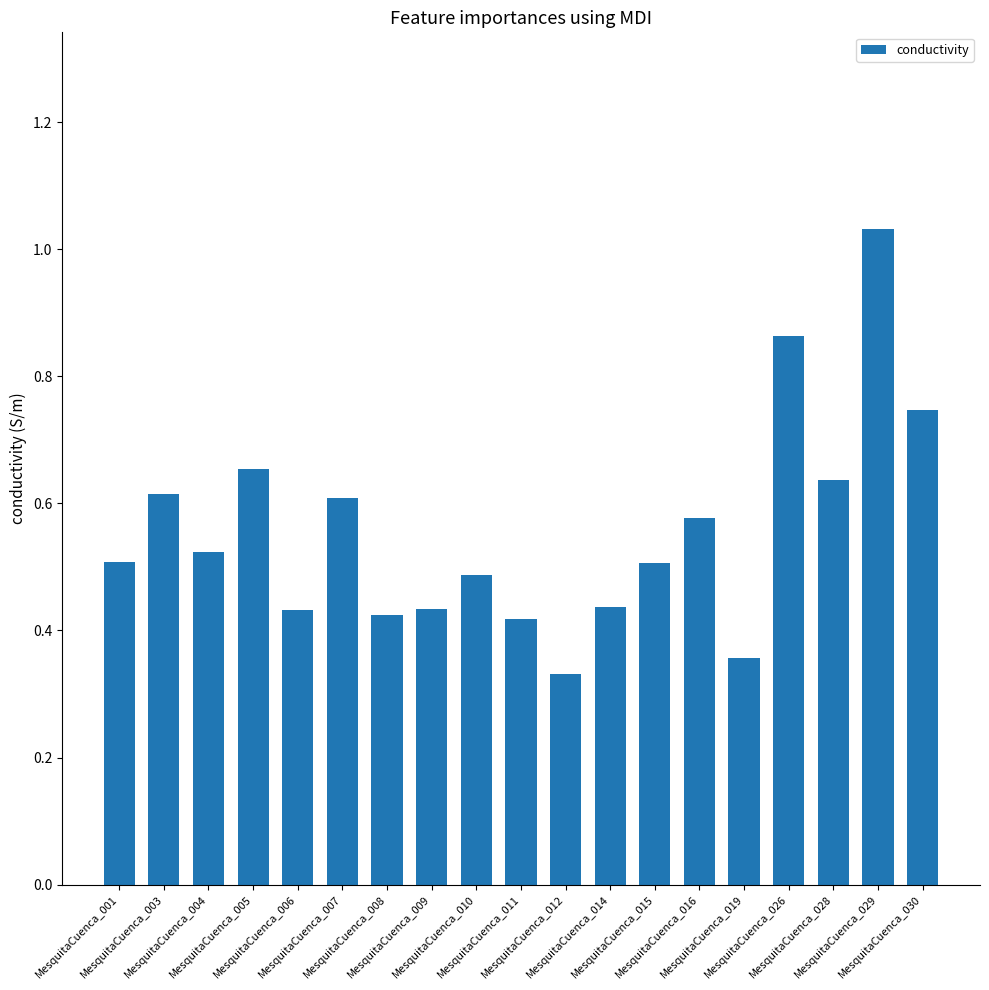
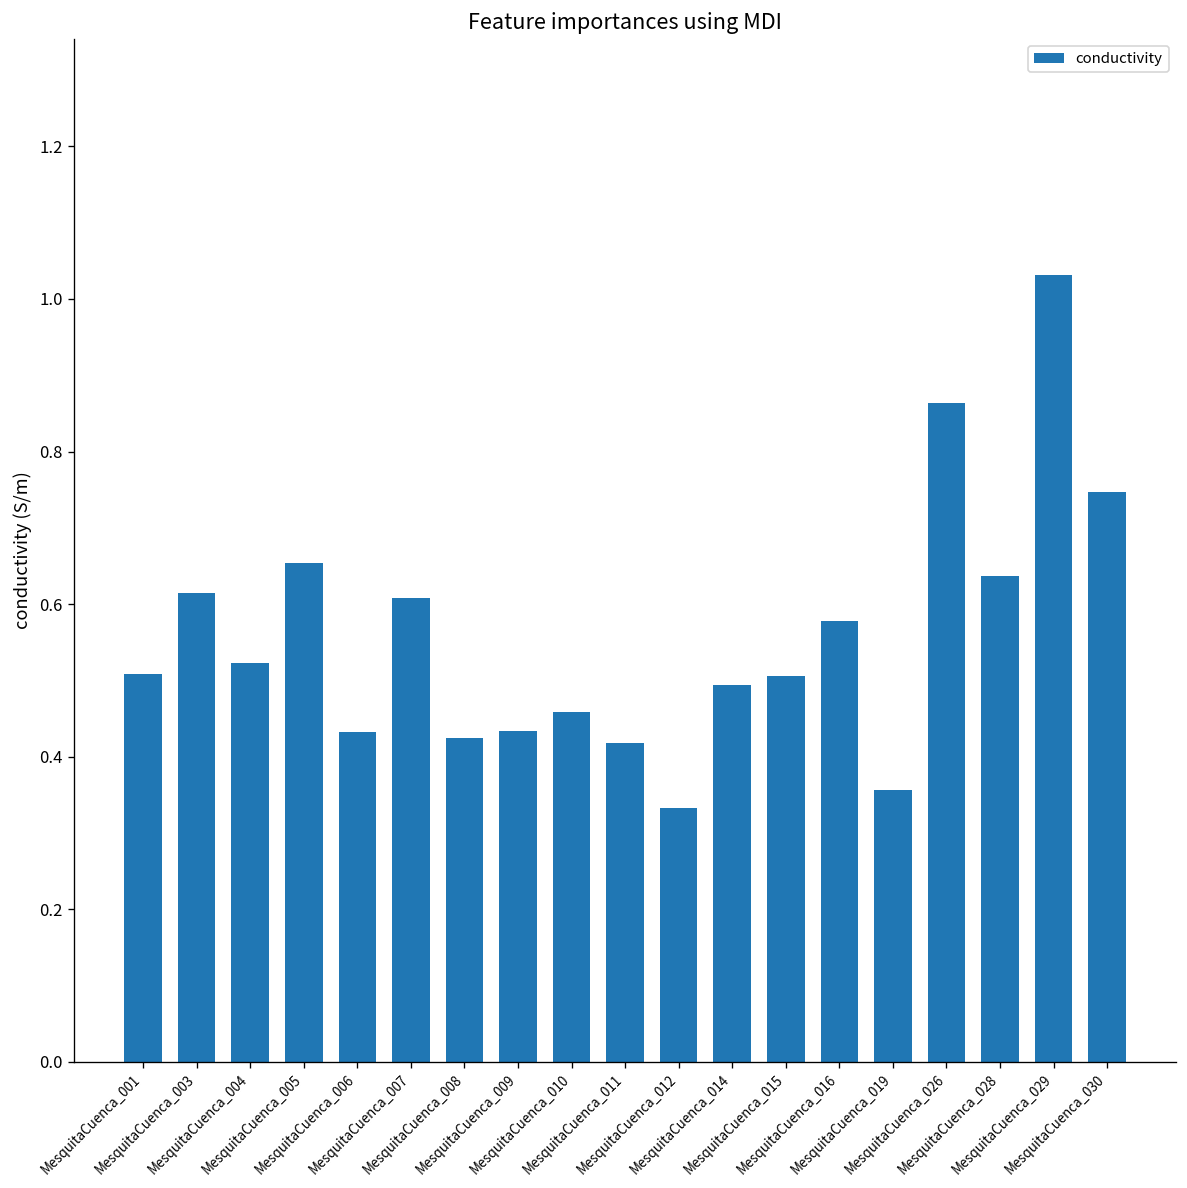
  {
    "MesquitaCuenca_001": 0.51,
    "MesquitaCuenca_003": 0.61,
    "MesquitaCuenca_004": 0.52,
    "MesquitaCuenca_005": 0.65,
    "MesquitaCuenca_006": 0.43,
    "MesquitaCuenca_007": 0.61,
    "MesquitaCuenca_008": 0.42,
    "MesquitaCuenca_009": 0.43,
-   "MesquitaCuenca_010": 0.49,
+   "MesquitaCuenca_010": 0.46,
    "MesquitaCuenca_011": 0.42,
    "MesquitaCuenca_012": 0.33,
-   "MesquitaCuenca_014": 0.44,
+   "MesquitaCuenca_014": 0.49,
    "MesquitaCuenca_015": 0.51,
    "MesquitaCuenca_016": 0.58,
    "MesquitaCuenca_019": 0.36,
    "MesquitaCuenca_026": 0.86,
    "MesquitaCuenca_028": 0.64,
    "MesquitaCuenca_029": 1.03,
    "MesquitaCuenca_030": 0.75
  }
